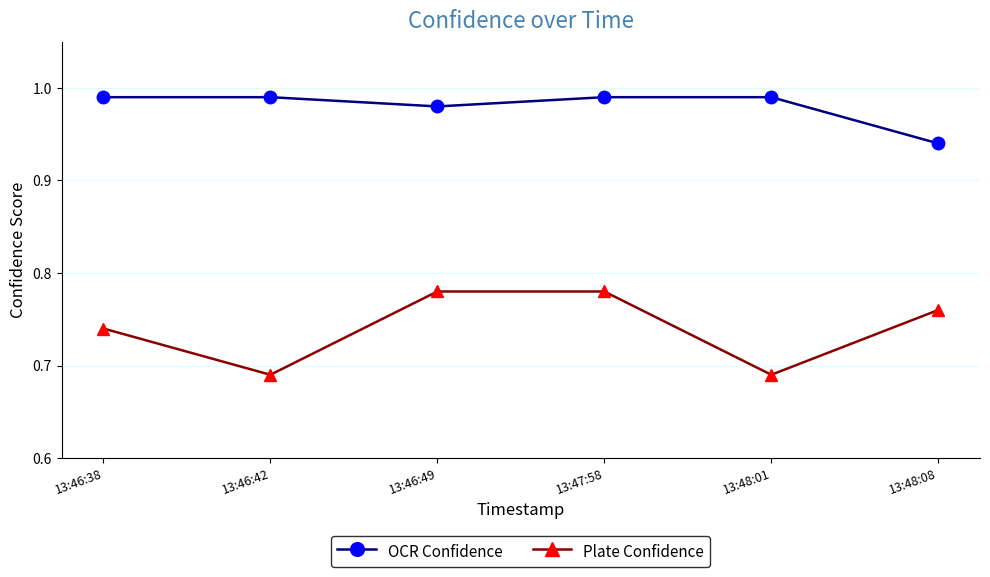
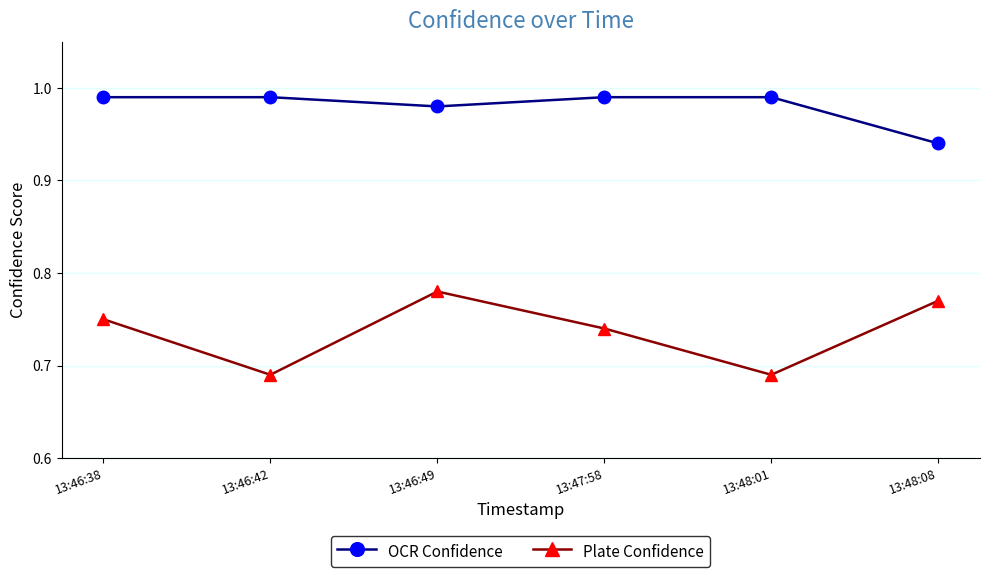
  {
    "OCR Confidence": {
      "13:46:38": 0.99,
      "13:46:42": 0.99,
      "13:46:49": 0.98,
      "13:47:58": 0.99,
      "13:48:01": 0.99,
      "13:48:08": 0.94
    },
    "Plate Confidence": {
-     "13:46:38": 0.74,
+     "13:46:38": 0.75,
      "13:46:42": 0.69,
      "13:46:49": 0.78,
-     "13:47:58": 0.78,
+     "13:47:58": 0.74,
      "13:48:01": 0.69,
-     "13:48:08": 0.76
+     "13:48:08": 0.77
    }
  }
